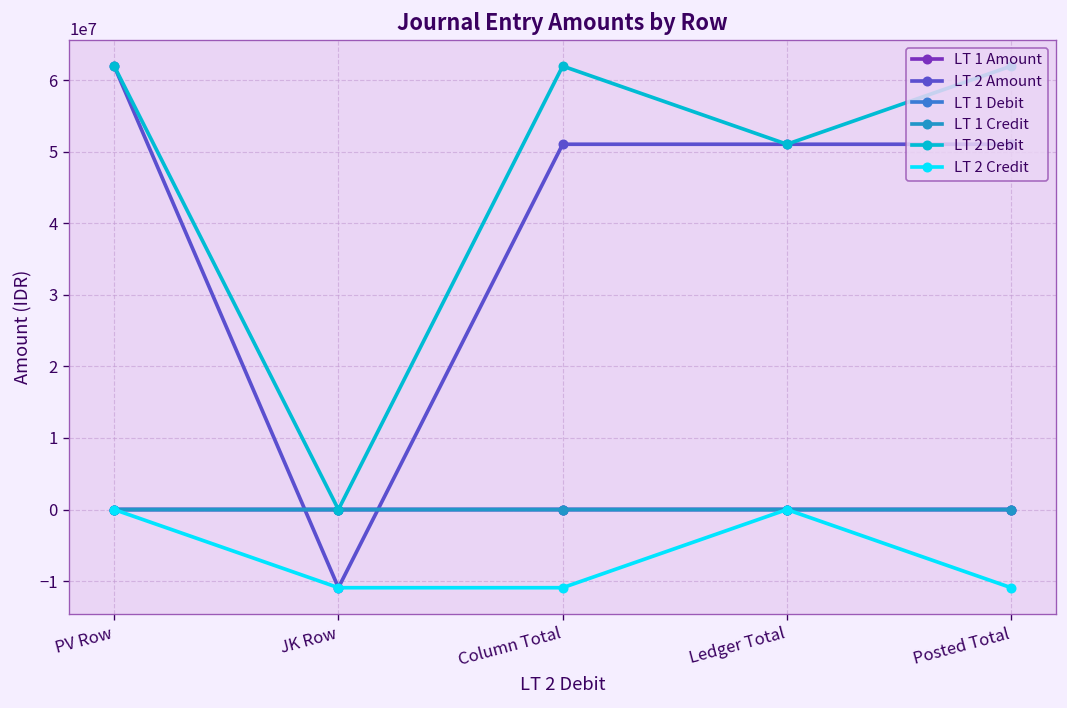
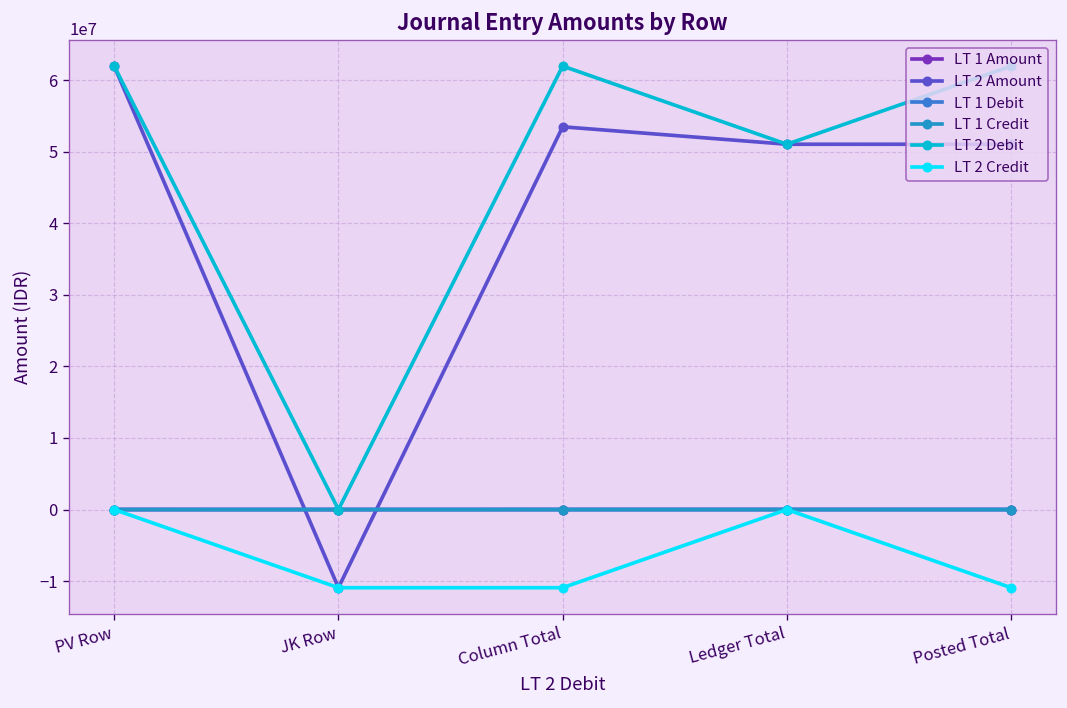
  {
    "LT 2 Amount": {
-     "Column Total": 51000000
+     "Column Total": 53000000
    }
  }
